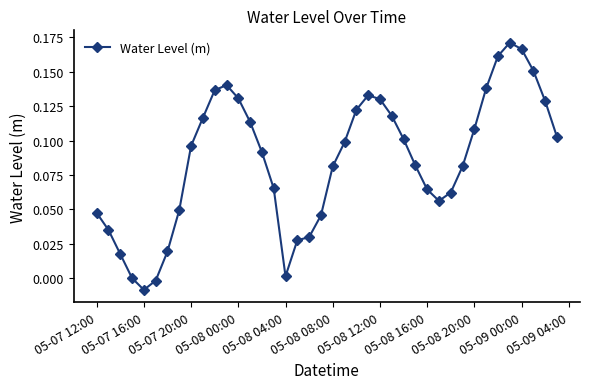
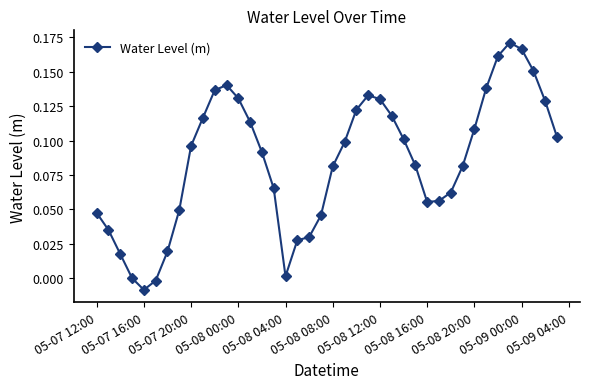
  {
    "05-07 12:00": 0.047,
    "05-07 16:00": -0.008,
    "05-07 20:00": 0.096,
    "05-08 00:00": 0.131,
    "05-08 04:00": 0.001,
    "05-08 08:00": 0.081,
    "05-08 12:00": 0.130,
-   "05-08 16:00": 0.065,
+   "05-08 16:00": 0.055,
    "05-08 20:00": 0.108,
    "05-09 00:00": 0.167
  }
